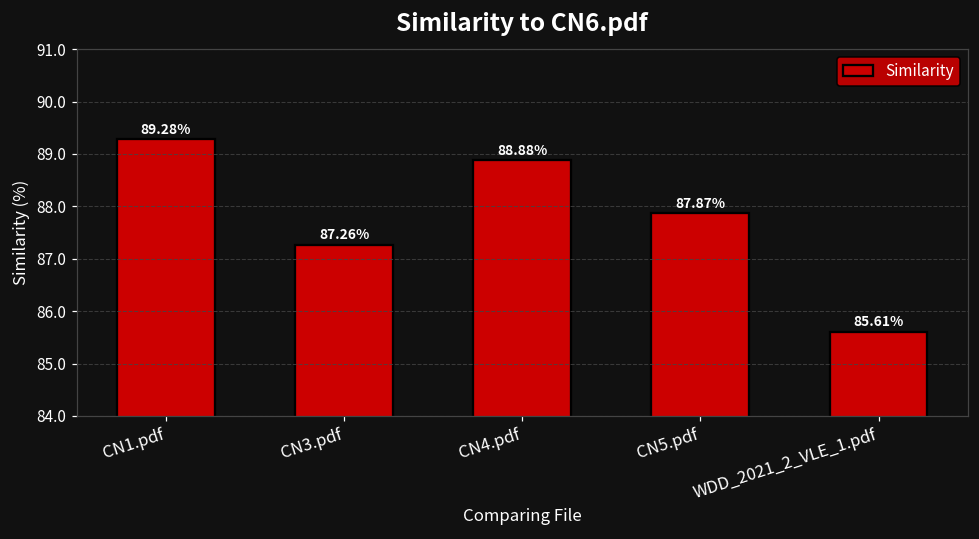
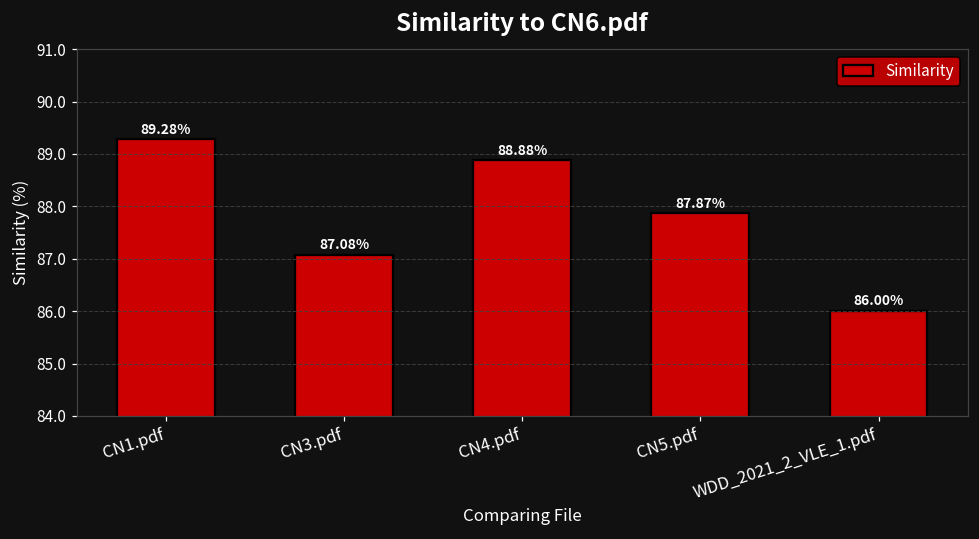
  {
    "CN1.pdf": "89.28%",
-   "CN3.pdf": "87.26%",
+   "CN3.pdf": "87.08%",
    "CN4.pdf": "88.88%",
    "CN5.pdf": "87.87%",
-   "WDD_2021_2_VLE_1.pdf": "85.61%"
+   "WDD_2021_2_VLE_1.pdf": "86.00%"
  }
